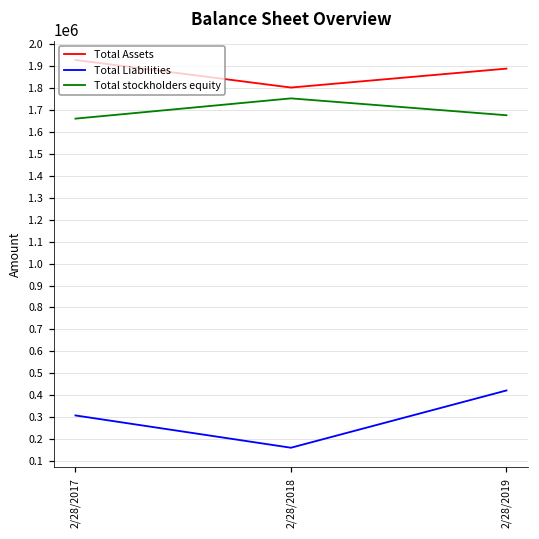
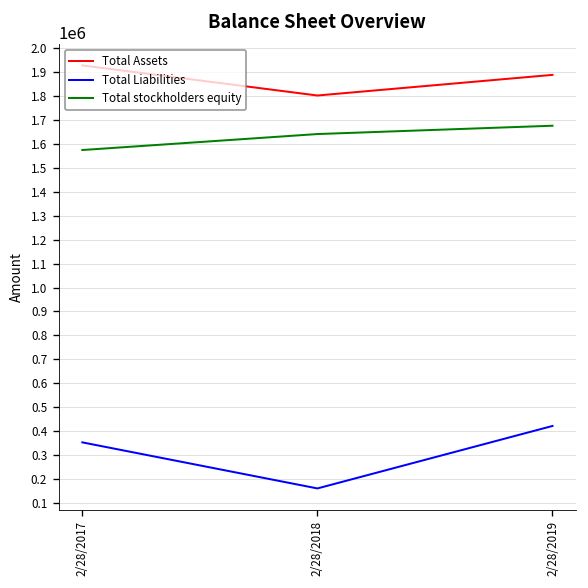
  {
    "Total Assets": {
      "2/28/2018": 1800000,
      "2/28/2019": 1890000
    },
    "Total Liabilities": {
-     "2/28/2017": 310000,
+     "2/28/2017": 350000,
      "2/28/2018": 160000,
      "2/28/2019": 420000
    },
    "Total stockholders equity": {
-     "2/28/2017": 1660000,
-     "2/28/2018": 1750000,
+     "2/28/2017": 1570000,
+     "2/28/2018": 1640000,
      "2/28/2019": 1680000
    }
  }
